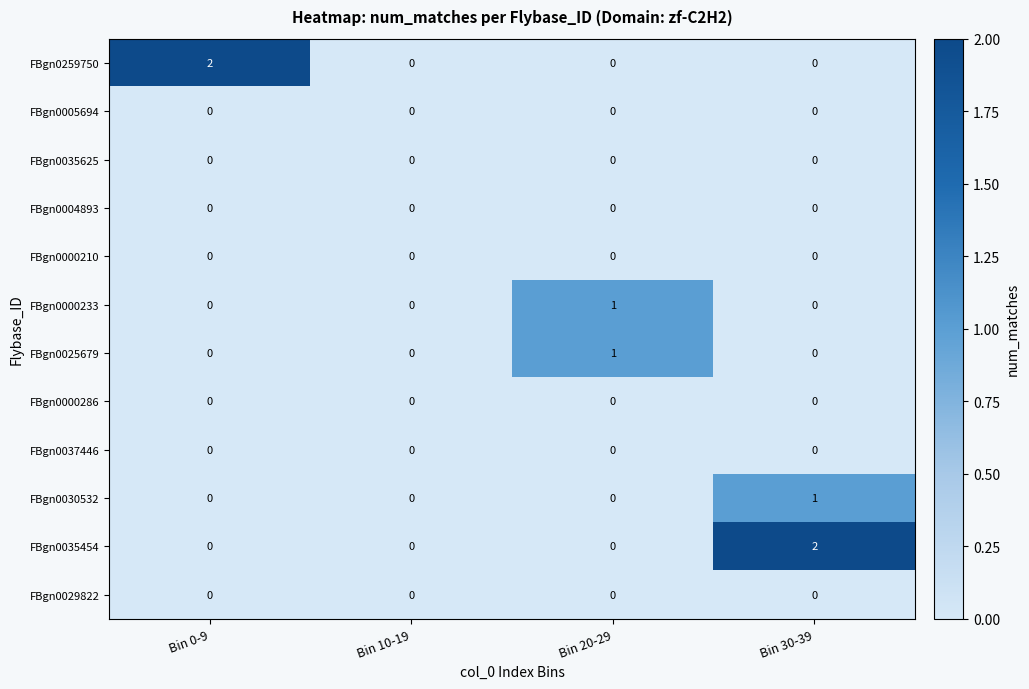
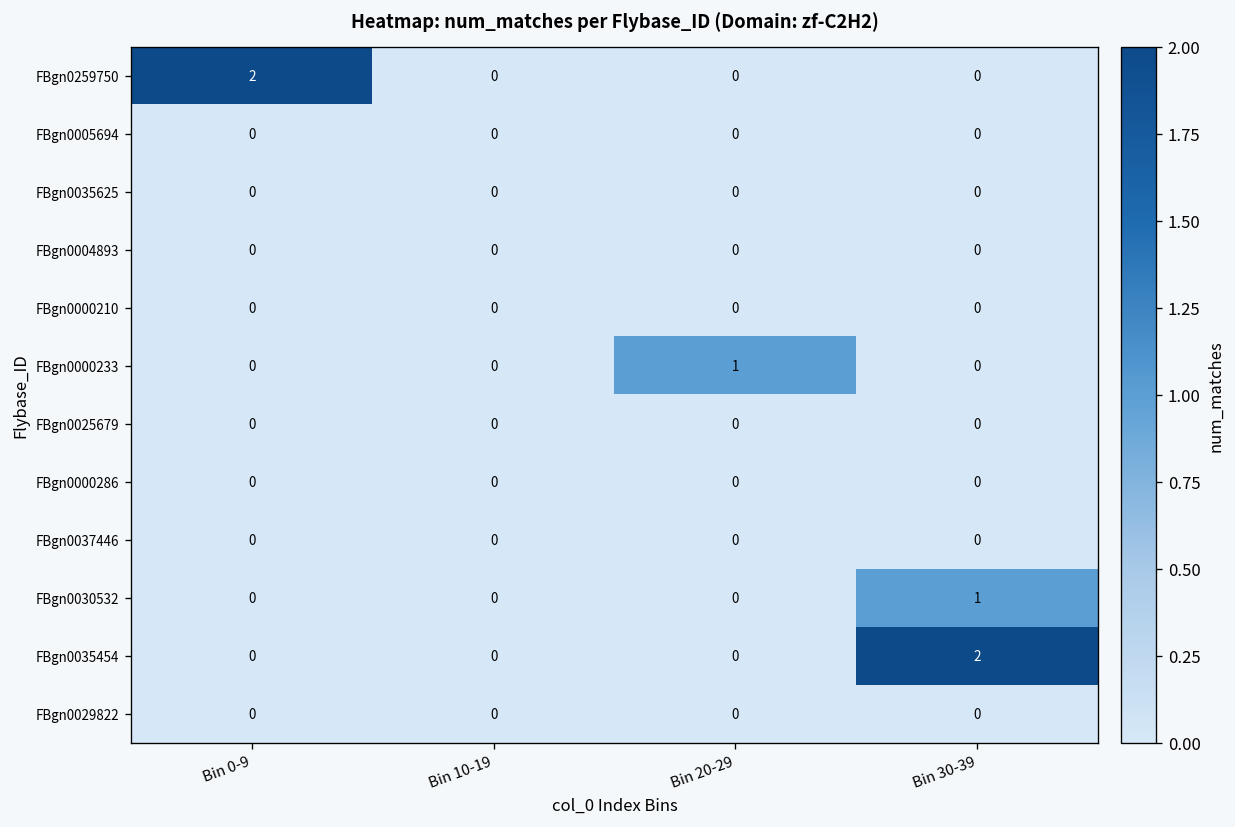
  {
    "FBgn0259750": {
      "Bin 0-9": 2,
      "Bin 10-19": 0,
      "Bin 20-29": 0,
      "Bin 30-39": 0
    },
    "FBgn0005694": {
      "Bin 0-9": 0,
      "Bin 10-19": 0,
      "Bin 20-29": 0,
      "Bin 30-39": 0
    },
    "FBgn0035625": {
      "Bin 0-9": 0,
      "Bin 10-19": 0,
      "Bin 20-29": 0,
      "Bin 30-39": 0
    },
    "FBgn0004893": {
      "Bin 0-9": 0,
      "Bin 10-19": 0,
      "Bin 20-29": 0,
      "Bin 30-39": 0
    },
    "FBgn0000210": {
      "Bin 0-9": 0,
      "Bin 10-19": 0,
      "Bin 20-29": 0,
      "Bin 30-39": 0
    },
    "FBgn0000233": {
      "Bin 0-9": 0,
      "Bin 10-19": 0,
      "Bin 20-29": 1,
      "Bin 30-39": 0
    },
    "FBgn0025679": {
      "Bin 0-9": 0,
      "Bin 10-19": 0,
-     "Bin 20-29": 1,
+     "Bin 20-29": 0,
      "Bin 30-39": 0
    },
    "FBgn0000286": {
      "Bin 0-9": 0,
      "Bin 10-19": 0,
      "Bin 20-29": 0,
      "Bin 30-39": 0
    },
    "FBgn0037446": {
      "Bin 0-9": 0,
      "Bin 10-19": 0,
      "Bin 20-29": 0,
      "Bin 30-39": 0
    },
    "FBgn0030532": {
      "Bin 0-9": 0,
      "Bin 10-19": 0,
      "Bin 20-29": 0,
      "Bin 30-39": 1
    },
    "FBgn0035454": {
      "Bin 0-9": 0,
      "Bin 10-19": 0,
      "Bin 20-29": 0,
      "Bin 30-39": 2
    },
    "FBgn0029822": {
      "Bin 0-9": 0,
      "Bin 10-19": 0,
      "Bin 20-29": 0,
      "Bin 30-39": 0
    }
  }
